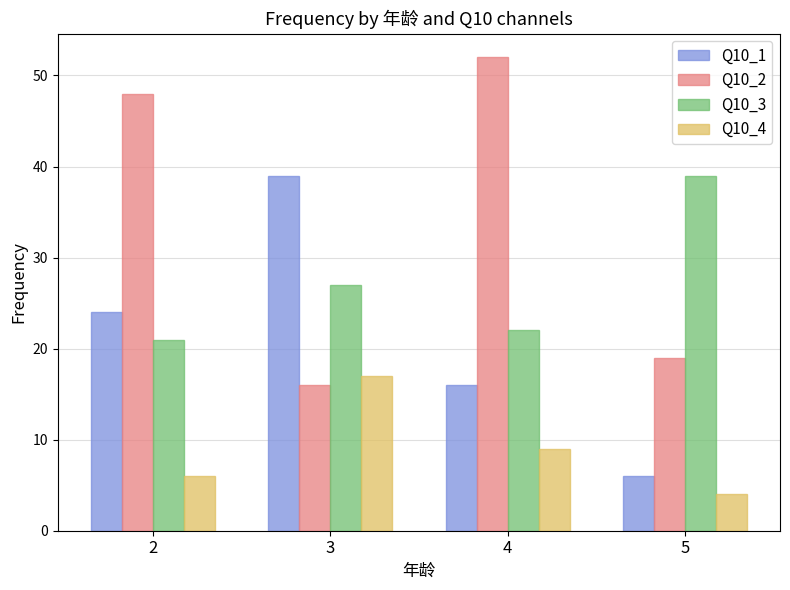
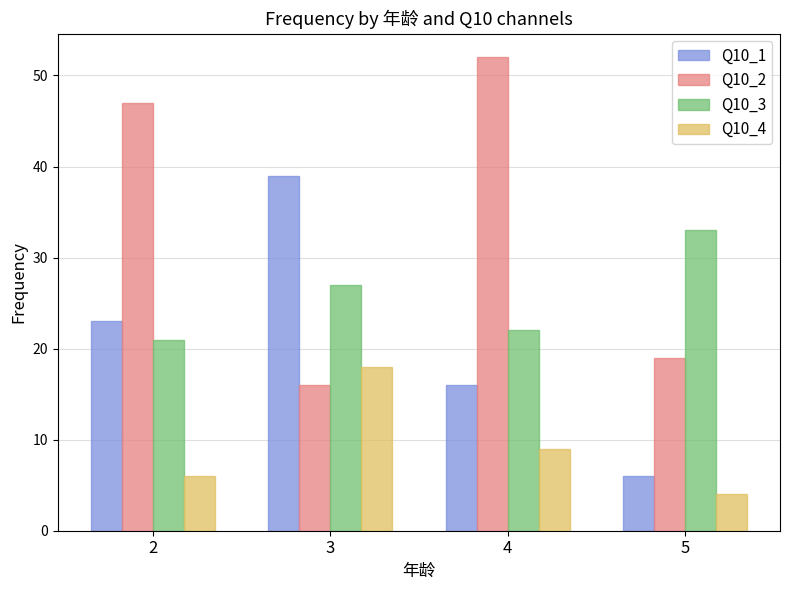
  {
    "Q10_1": {
-     "2": 24,
+     "2": 23,
      "3": 39,
      "4": 16,
      "5": 6
    },
    "Q10_2": {
-     "2": 48,
+     "2": 47,
      "3": 16,
      "4": 52,
      "5": 19
    },
    "Q10_3": {
      "2": 21,
      "3": 27,
      "4": 22,
-     "5": 39
+     "5": 33
    },
    "Q10_4": {
      "2": 6,
-     "3": 17,
+     "3": 18,
      "4": 9,
      "5": 4
    }
  }
